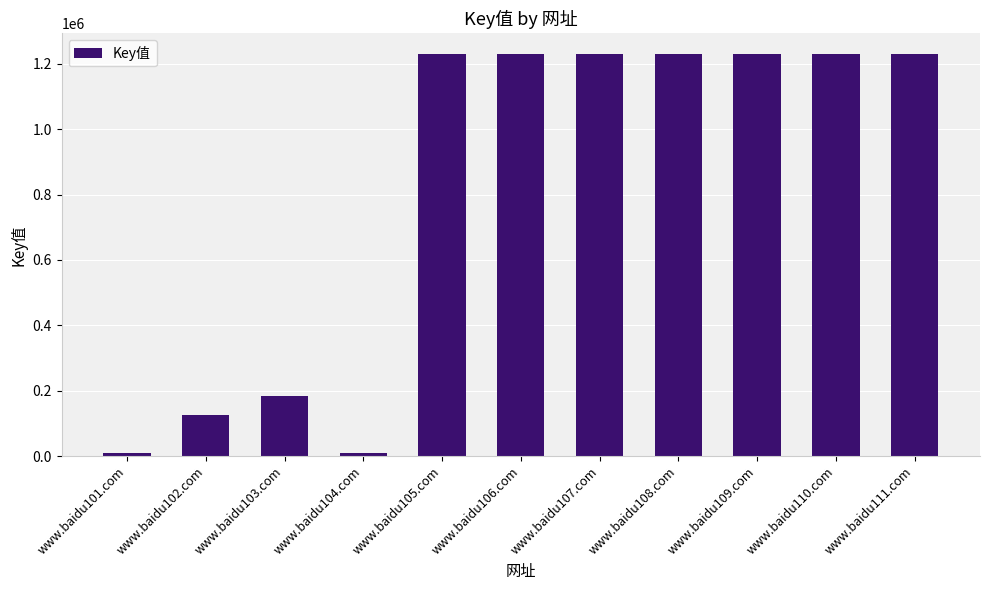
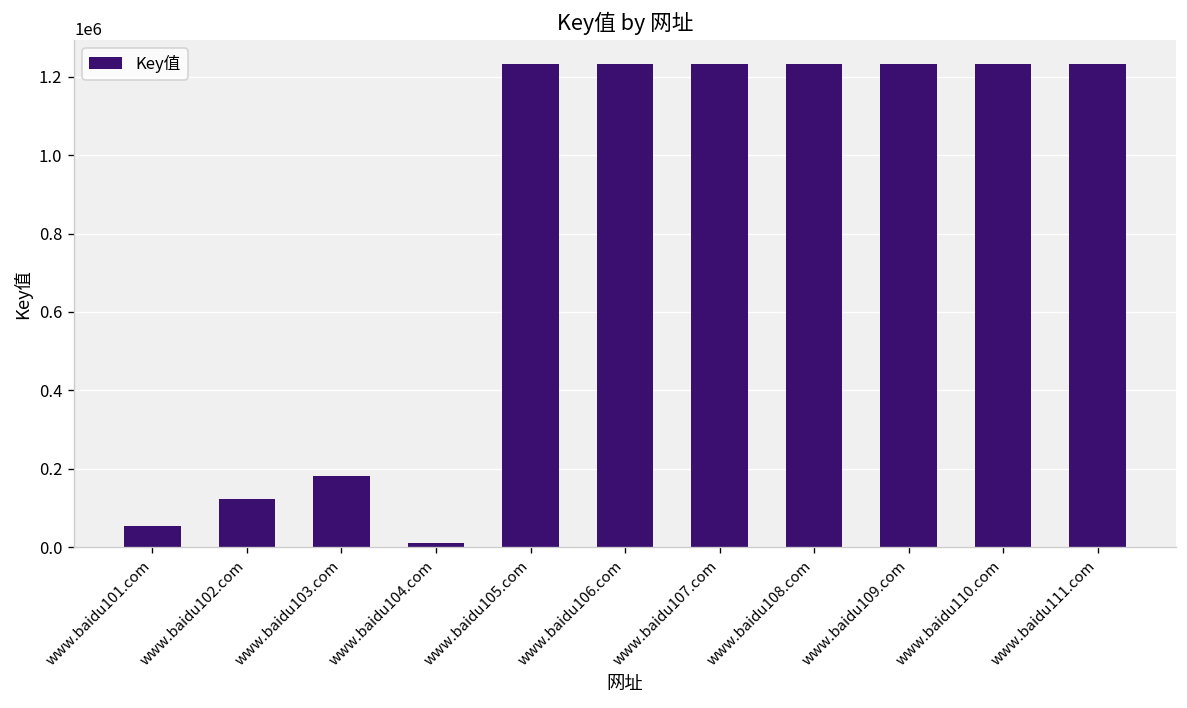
  {
-   "www.baidu101.com": 10000,
+   "www.baidu101.com": 50000,
    "www.baidu102.com": 120000,
    "www.baidu103.com": 180000,
    "www.baidu104.com": 10000,
    "www.baidu105.com": 1230000,
    "www.baidu106.com": 1230000,
    "www.baidu107.com": 1230000,
    "www.baidu108.com": 1230000,
    "www.baidu109.com": 1230000,
    "www.baidu110.com": 1230000,
    "www.baidu111.com": 1230000
  }
